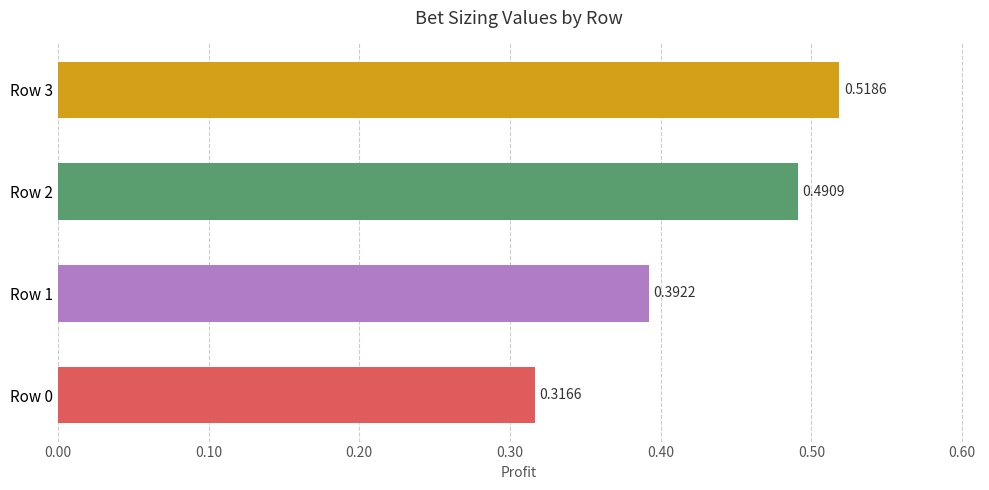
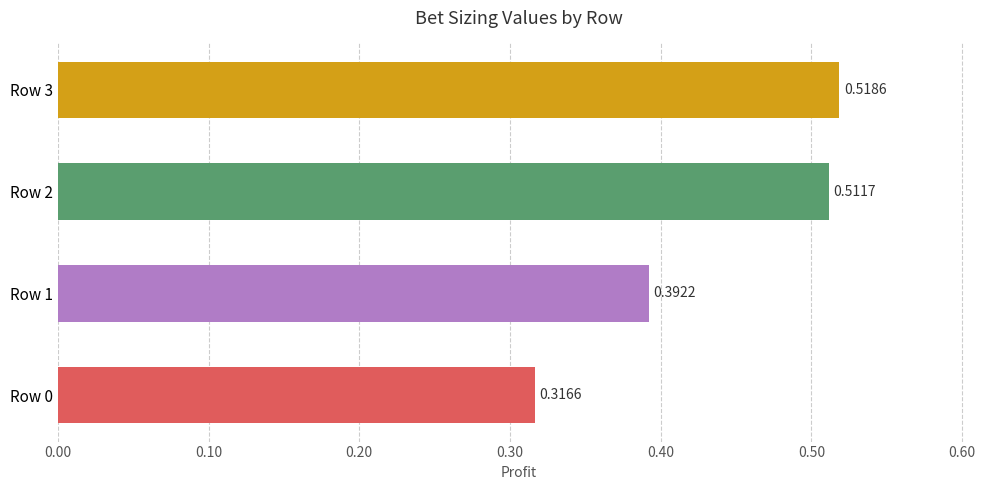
  {
    "Row 3": 0.5186,
-   "Row 2": 0.4909,
+   "Row 2": 0.5117,
    "Row 1": 0.3922,
    "Row 0": 0.3166
  }
